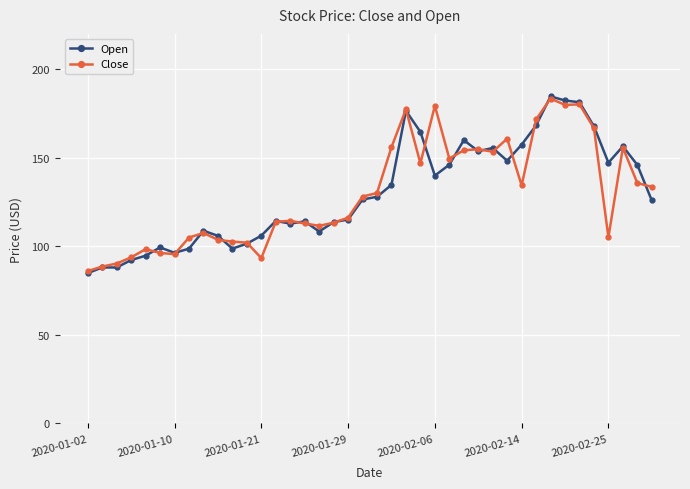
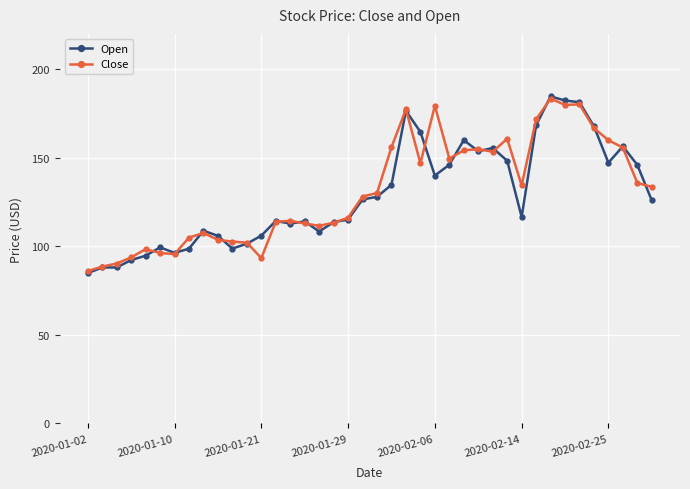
  {
    "Open": {
      "2020-01-21": 106,
      "2020-02-06": 140,
-     "2020-02-14": 157,
+     "2020-02-14": 117,
      "2020-02-25": 147
    },
    "Close": {
      "2020-01-21": 93,
      "2020-02-06": 179,
      "2020-02-14": 134,
-     "2020-02-25": 105
+     "2020-02-25": 160
    }
  }
